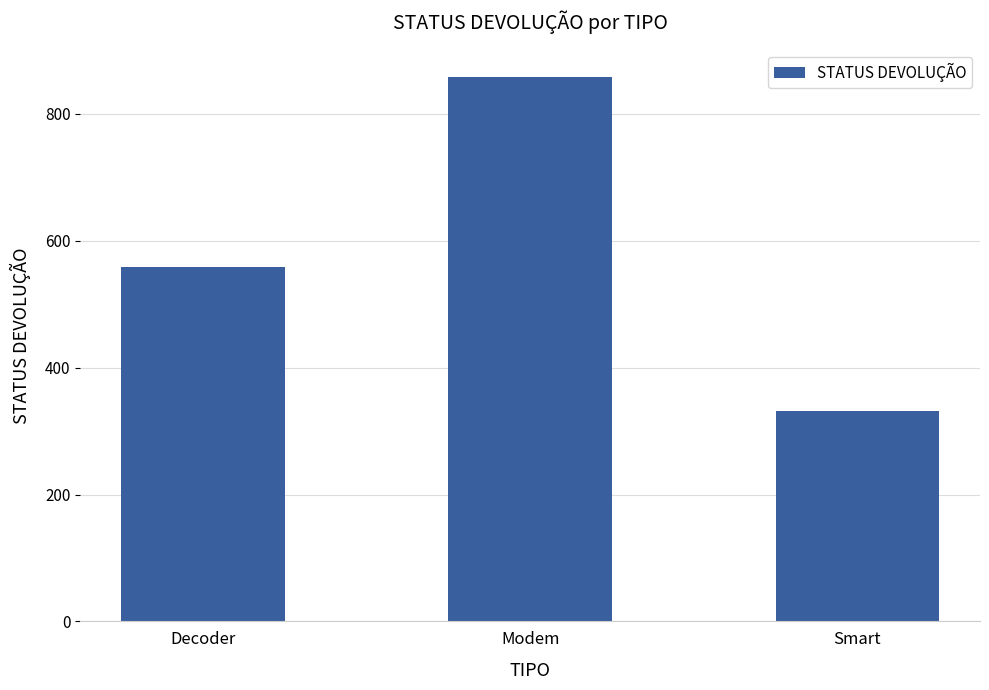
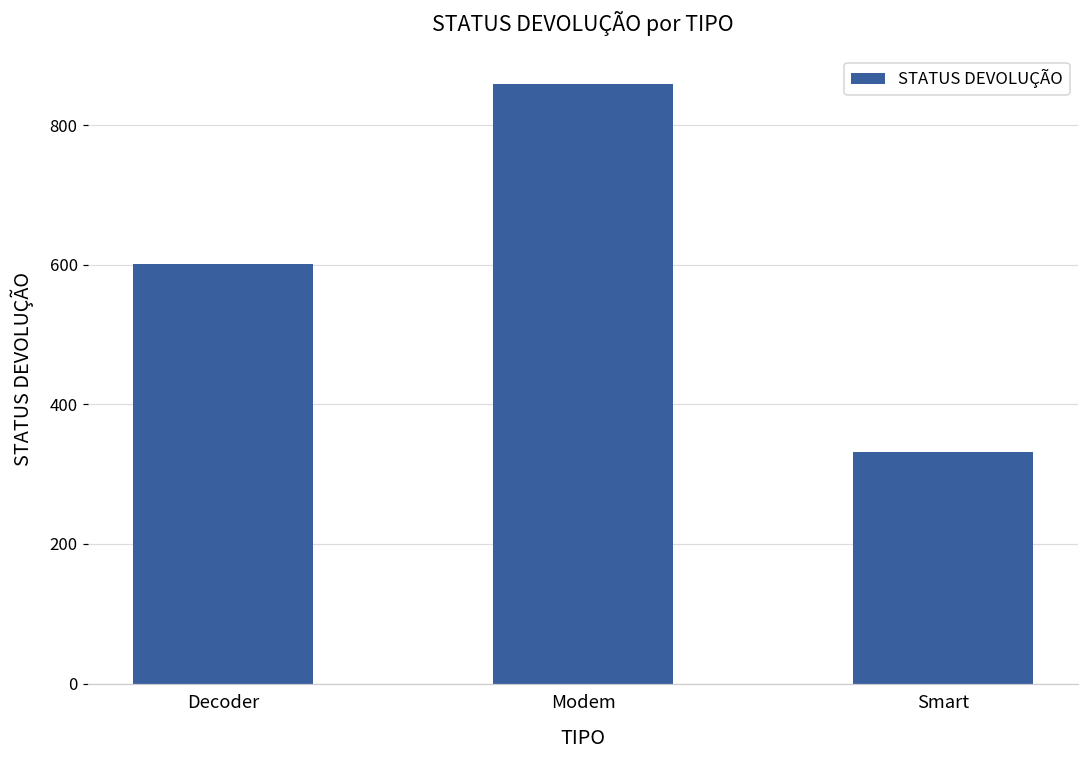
  {
-   "Decoder": 560,
+   "Decoder": 600,
    "Modem": 860,
    "Smart": 330
  }
